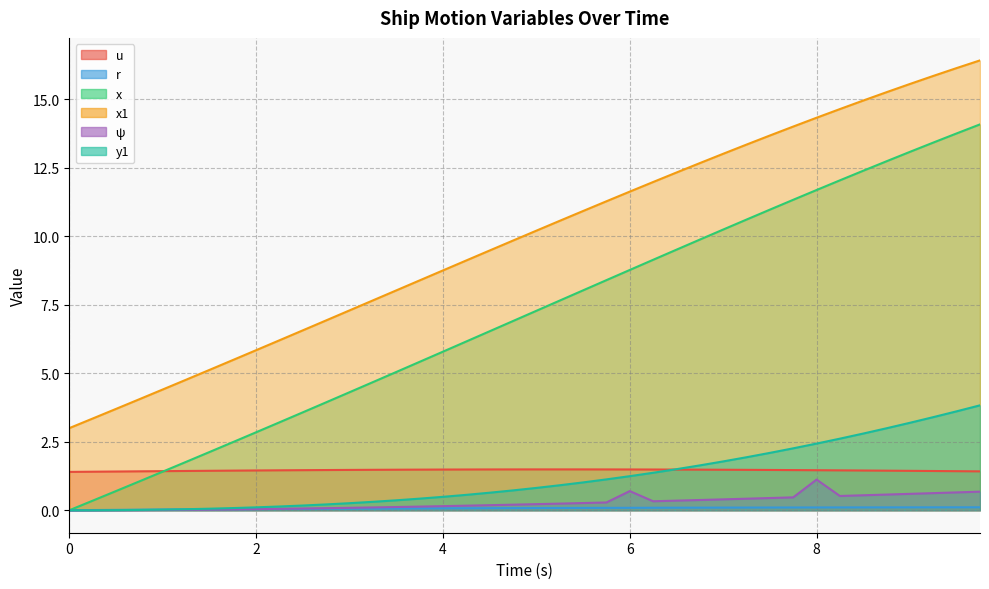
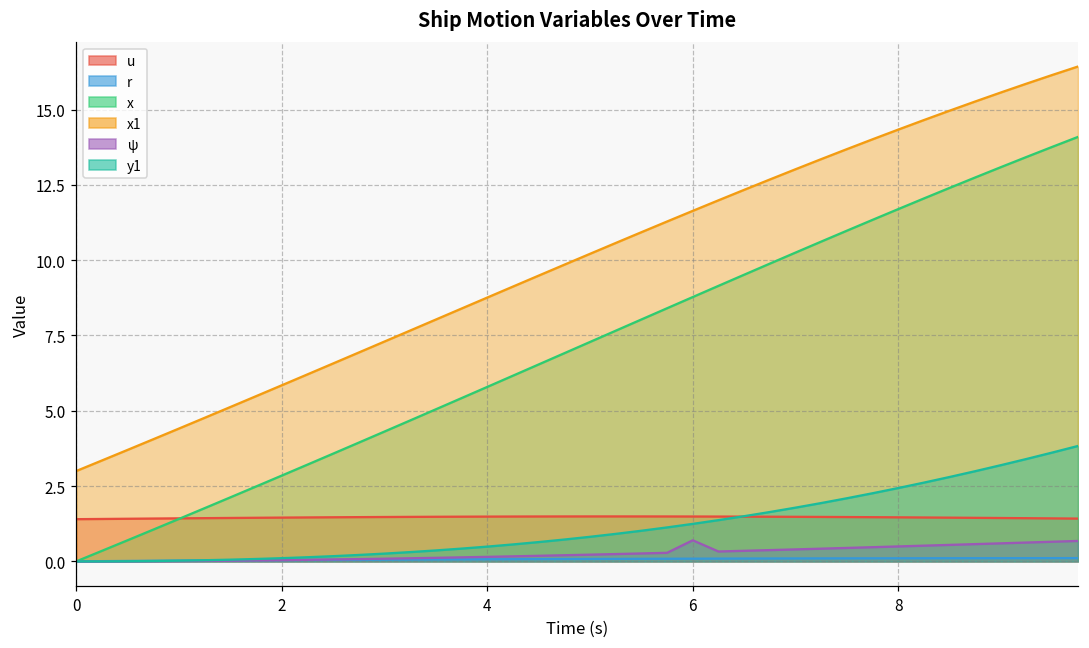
  {
    "ψ": {
      "6": 0.7,
-     "8": 1.1
+     "8": 0.5
    }
  }
